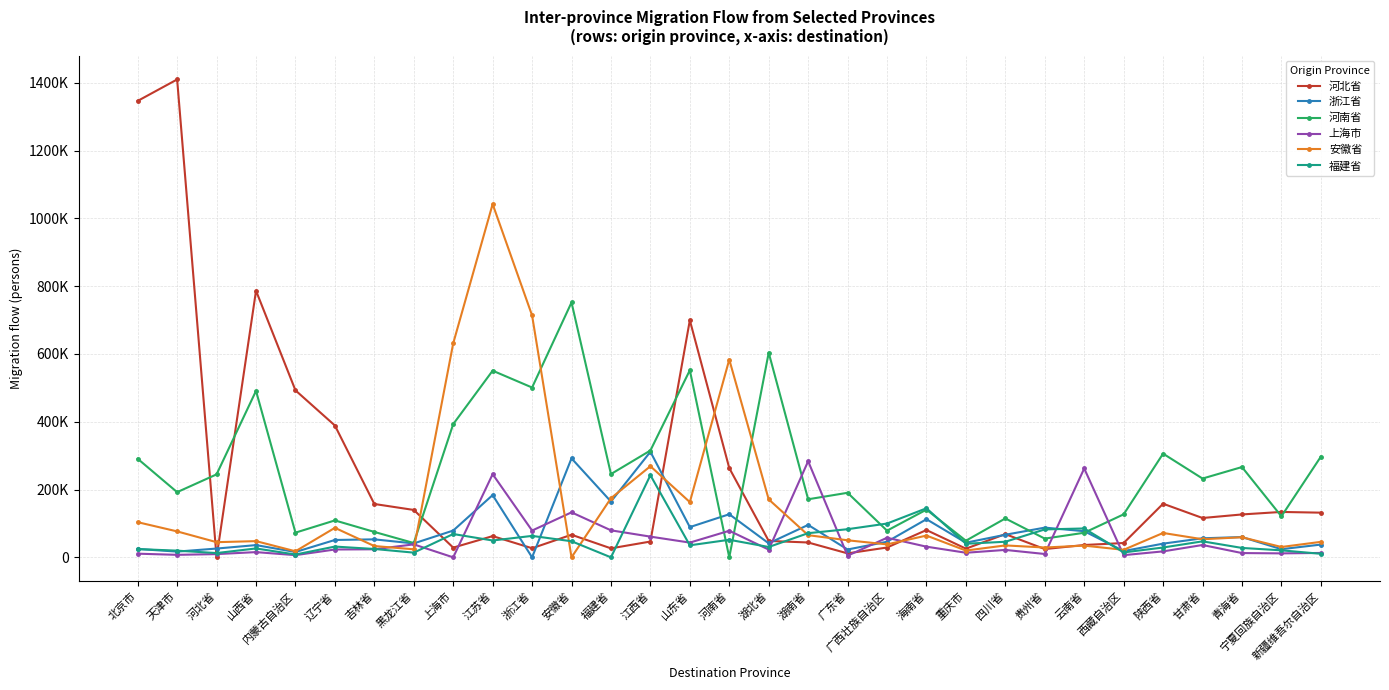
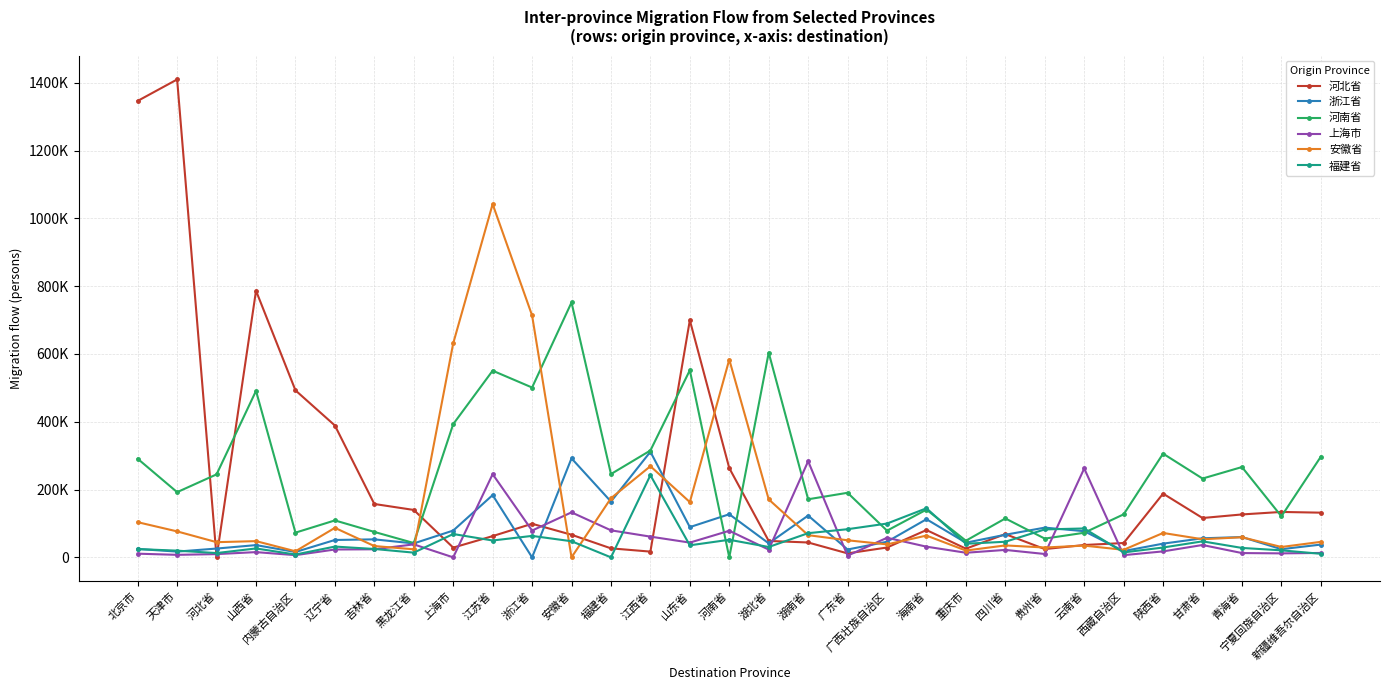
  {
    "河北省": {
      "北京市": 1350000,
      "天津市": 1410000,
      "河北省": 0,
      "山西省": 790000,
      "内蒙古自治区": 490000,
      "辽宁省": 390000,
      "吉林省": 160000,
      "黑龙江省": 140000,
      "上海市": 30000,
      "江苏省": 60000,
-     "浙江省": 30000,
+     "浙江省": 100000,
      "安徽省": 70000,
      "福建省": 30000,
-     "江西省": 50000,
+     "江西省": 20000,
      "山东省": 700000,
      "河南省": 260000,
      "湖南省": 40000,
      "广西壮族自治区": 30000,
      "海南省": 80000,
      "西藏自治区": 40000,
-     "陕西省": 160000,
+     "陕西省": 190000,
      "甘肃省": 120000,
      "青海省": 130000,
      "宁夏回族自治区": 130000,
      "新疆维吾尔自治区": 130000
    },
    "浙江省": {
      "河北省": 30000,
      "山西省": 40000,
      "辽宁省": 50000,
      "吉林省": 50000,
      "上海市": 80000,
      "江苏省": 180000,
      "浙江省": 0,
      "安徽省": 290000,
      "福建省": 160000,
      "山东省": 90000,
      "河南省": 130000,
-     "湖南省": 100000,
+     "湖南省": 120000,
      "广东省": 20000,
      "广西壮族自治区": 50000,
      "海南省": 110000,
      "陕西省": 40000,
      "新疆维吾尔自治区": 40000
    },
    "上海市": {
      "北京市": 10000,
      "天津市": 10000,
      "山西省": 20000,
      "辽宁省": 20000,
      "上海市": 0,
      "江苏省": 250000,
      "浙江省": 80000,
      "安徽省": 130000,
      "福建省": 80000,
      "江西省": 60000,
      "山东省": 40000,
      "河南省": 80000,
      "湖北省": 20000,
      "湖南省": 280000,
      "广西壮族自治区": 60000,
      "海南省": 30000,
      "四川省": 20000,
      "贵州省": 10000,
      "云南省": 260000,
      "西藏自治区": 10000,
      "陕西省": 20000,
      "甘肃省": 40000,
      "青海省": 10000,
      "宁夏回族自治区": 10000
    },
    "安徽省": {
      "北京市": 100000,
      "天津市": 80000,
      "河北省": 40000,
      "山西省": 50000,
      "辽宁省": 90000,
      "吉林省": 30000,
      "黑龙江省": 20000,
      "上海市": 630000,
      "江苏省": 1040000,
      "浙江省": 710000,
      "安徽省": 0,
      "福建省": 170000,
      "江西省": 270000,
      "山东省": 160000,
      "河南省": 580000,
      "湖北省": 170000,
      "广东省": 50000,
      "广西壮族自治区": 40000,
      "海南省": 60000,
      "四川省": 40000,
      "陕西省": 70000,
      "新疆维吾尔自治区": 50000
    }
  }
